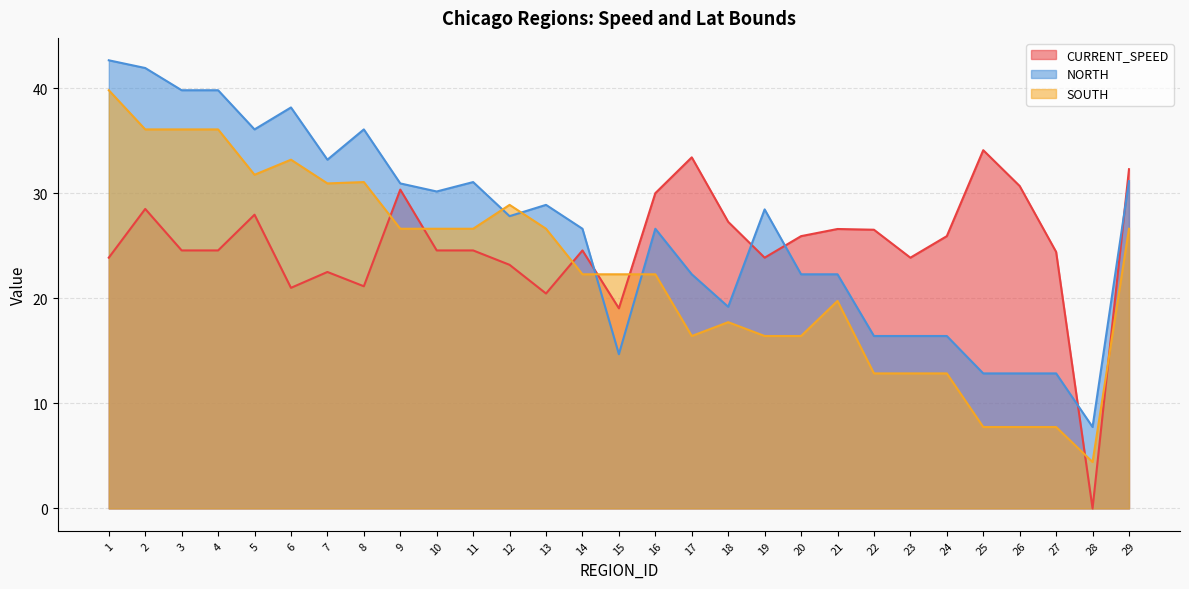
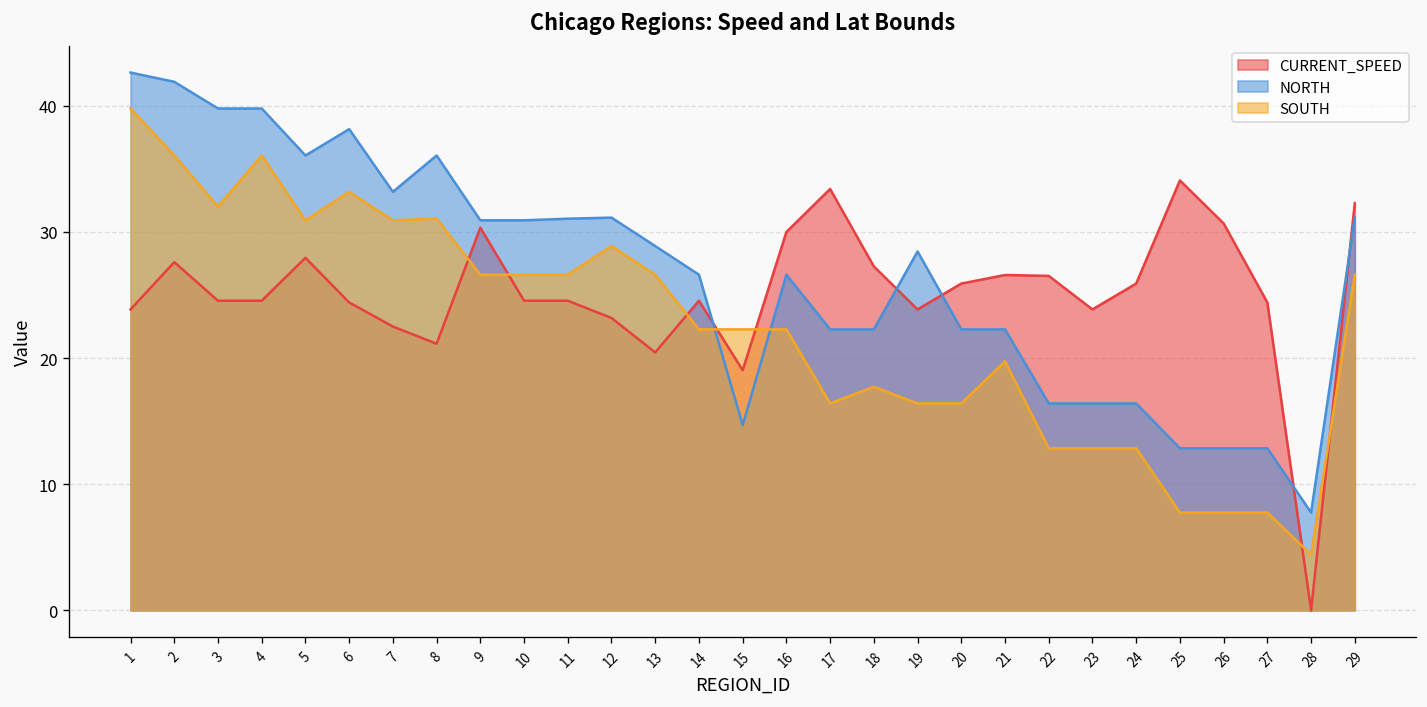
  {
    "CURRENT_SPEED": {
      "1": 23.9,
-     "2": 28.5,
+     "2": 27.6,
      "3": 24.6,
      "4": 24.6,
      "5": 28.0,
-     "6": 21.0,
+     "6": 24.4,
      "7": 22.5,
      "8": 21.1,
      "9": 30.3,
      "10": 24.6,
      "11": 24.6,
      "12": 23.2,
      "13": 20.5,
      "14": 24.6,
      "15": 19.0,
      "16": 30.0,
      "17": 33.4,
      "18": 27.3,
      "19": 23.9,
      "20": 25.9,
      "21": 26.6,
      "22": 26.5,
      "23": 23.9,
      "24": 25.9,
      "25": 34.1,
      "26": 30.7,
      "27": 24.4,
      "28": 0.0,
      "29": 32.3
    },
    "NORTH": {
      "1": 42.6,
      "2": 41.9,
      "3": 39.8,
      "4": 39.8,
      "5": 36.1,
      "6": 38.2,
      "7": 33.2,
      "8": 36.1,
      "9": 30.9,
-     "10": 30.2,
+     "10": 30.9,
      "11": 31.1,
-     "12": 27.8,
+     "12": 31.1,
      "13": 28.9,
      "14": 26.6,
      "15": 14.7,
      "16": 26.6,
      "17": 22.3,
-     "18": 19.2,
+     "18": 22.3,
      "19": 28.5,
      "20": 22.3,
      "21": 22.3,
      "22": 16.4,
      "23": 16.4,
      "24": 16.4,
      "25": 12.8,
      "26": 12.8,
      "27": 12.8,
      "28": 7.7,
      "29": 31.1
    },
    "SOUTH": {
      "1": 39.8,
      "2": 36.1,
-     "3": 36.1,
+     "3": 32.0,
      "4": 36.1,
-     "5": 31.8,
+     "5": 30.9,
      "6": 33.2,
      "7": 30.9,
      "8": 31.1,
      "9": 26.6,
      "10": 26.6,
      "11": 26.6,
      "12": 28.9,
      "13": 26.6,
      "14": 22.3,
      "15": 22.3,
      "16": 22.3,
      "17": 16.4,
      "18": 17.7,
      "19": 16.4,
      "20": 16.4,
      "21": 19.7,
      "22": 12.8,
      "23": 12.8,
      "24": 12.8,
      "25": 7.7,
      "26": 7.7,
      "27": 7.7,
      "28": 4.4,
      "29": 26.6
    }
  }
